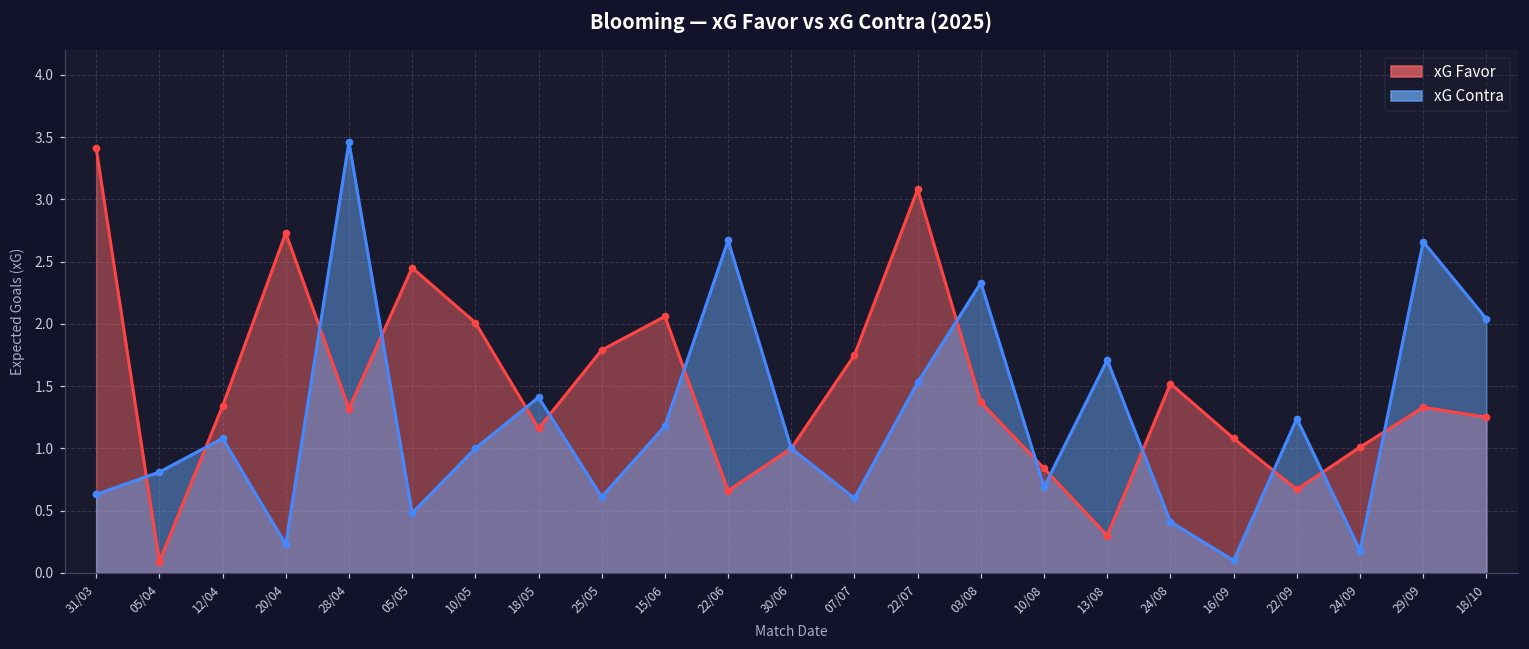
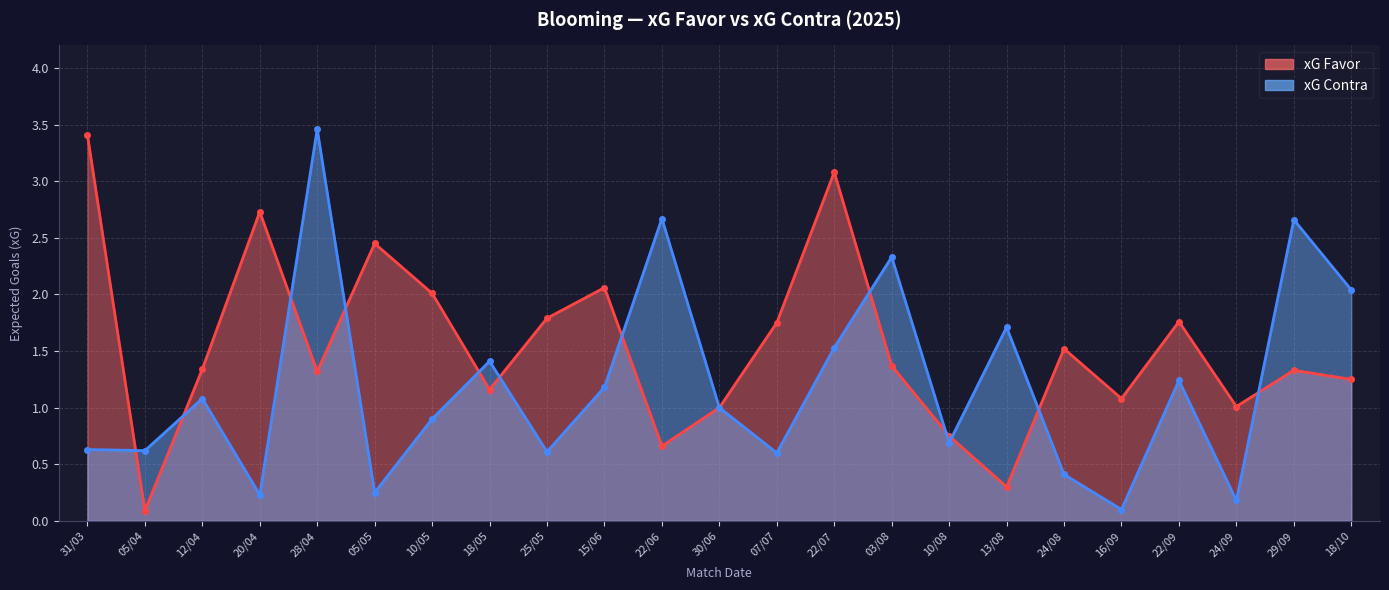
  {
    "xG Favor": {
      "31/03": 3.41,
      "05/04": 0.09,
      "12/04": 1.34,
      "20/04": 2.73,
      "28/04": 1.32,
      "05/05": 2.45,
      "10/05": 2.01,
      "18/05": 1.16,
      "25/05": 1.79,
      "15/06": 2.06,
      "22/06": 0.66,
      "07/07": 1.75,
      "22/07": 3.08,
      "03/08": 1.37,
-     "10/08": 0.84,
+     "10/08": 0.75,
      "13/08": 0.30,
      "24/08": 1.52,
      "16/09": 1.08,
-     "22/09": 0.67,
+     "22/09": 1.76,
      "24/09": 1.01,
      "29/09": 1.33,
      "18/10": 1.25
    },
    "xG Contra": {
      "31/03": 0.63,
-     "05/04": 0.81,
+     "05/04": 0.62,
      "12/04": 1.08,
      "20/04": 0.23,
      "28/04": 3.46,
-     "05/05": 0.48,
-     "10/05": 1.0,
+     "05/05": 0.25,
+     "10/05": 0.9,
      "18/05": 1.41,
      "25/05": 0.61,
      "15/06": 1.18,
      "22/06": 2.67,
      "07/07": 0.60,
      "22/07": 1.53,
      "03/08": 2.33,
      "10/08": 0.69,
      "13/08": 1.71,
      "24/08": 0.41,
      "16/09": 0.10,
      "22/09": 1.24,
      "24/09": 0.18,
      "29/09": 2.66,
      "18/10": 2.04
    }
  }
